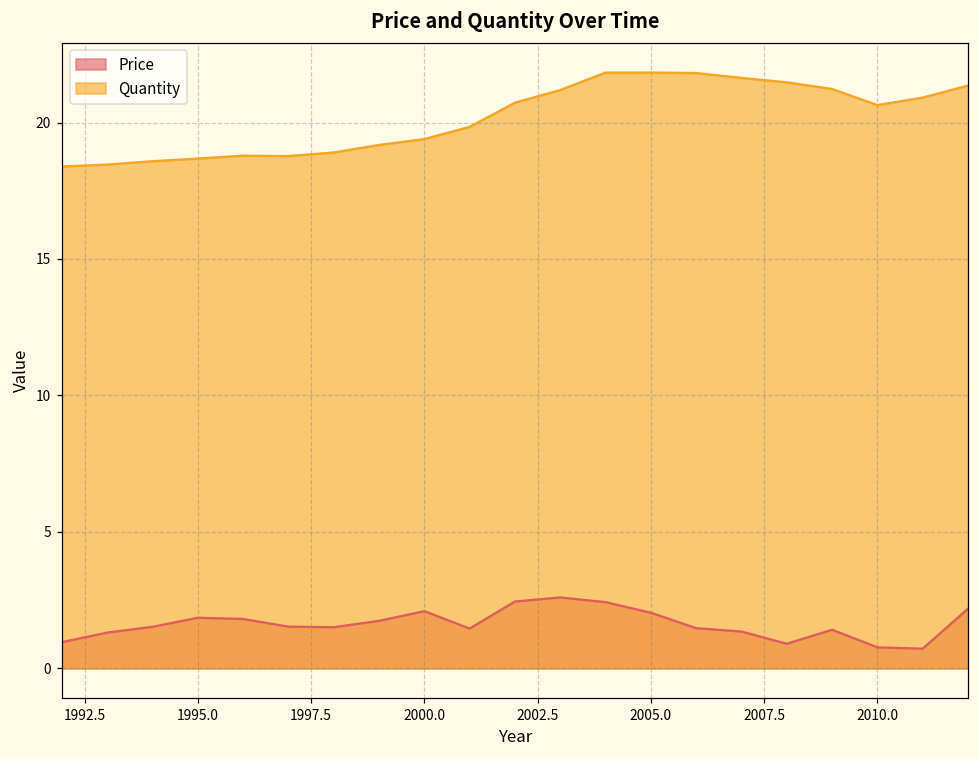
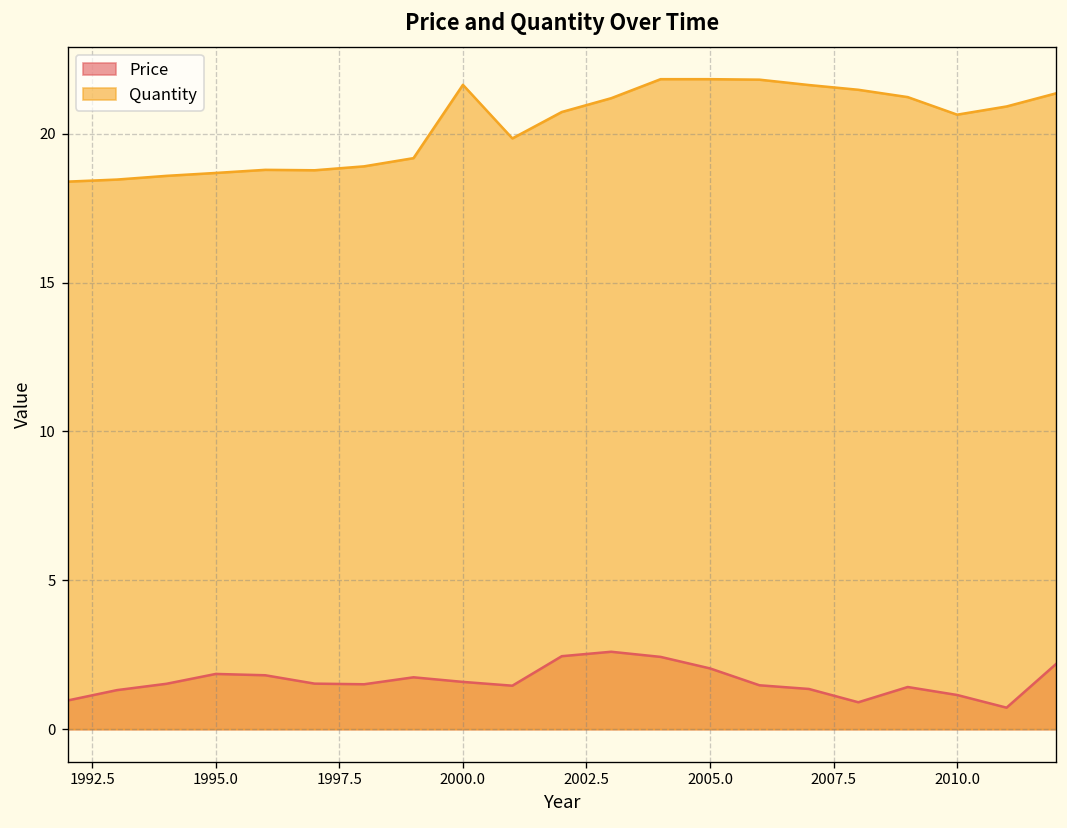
  {
    "Price": {
      "1995.0": 1.9,
-     "2000.0": 2.1,
+     "2000.0": 1.6,
      "2005.0": 2.0,
-     "2010.0": 0.8
+     "2010.0": 1.1
    },
    "Quantity": {
      "1995.0": 18.7,
-     "2000.0": 19.4,
+     "2000.0": 21.6,
      "2005.0": 21.8,
      "2010.0": 20.6
    }
  }
